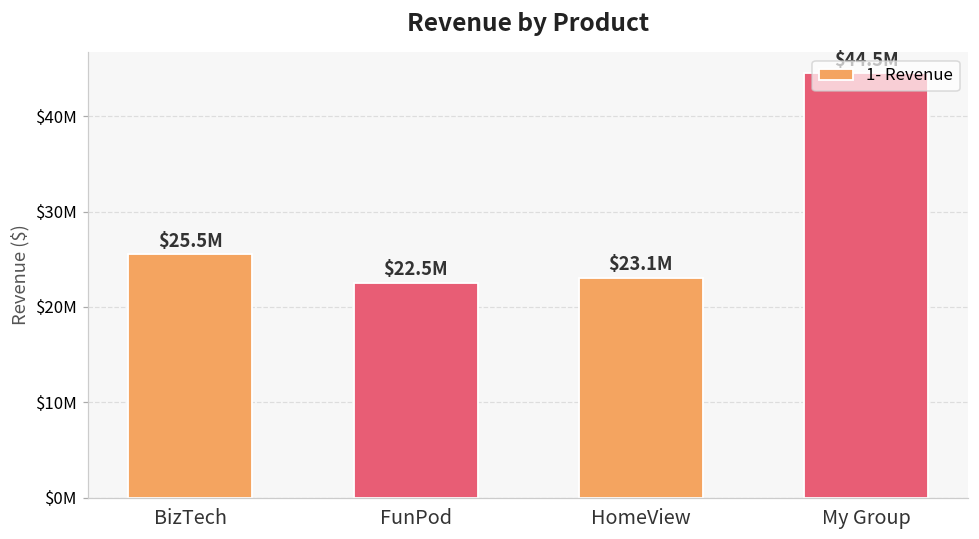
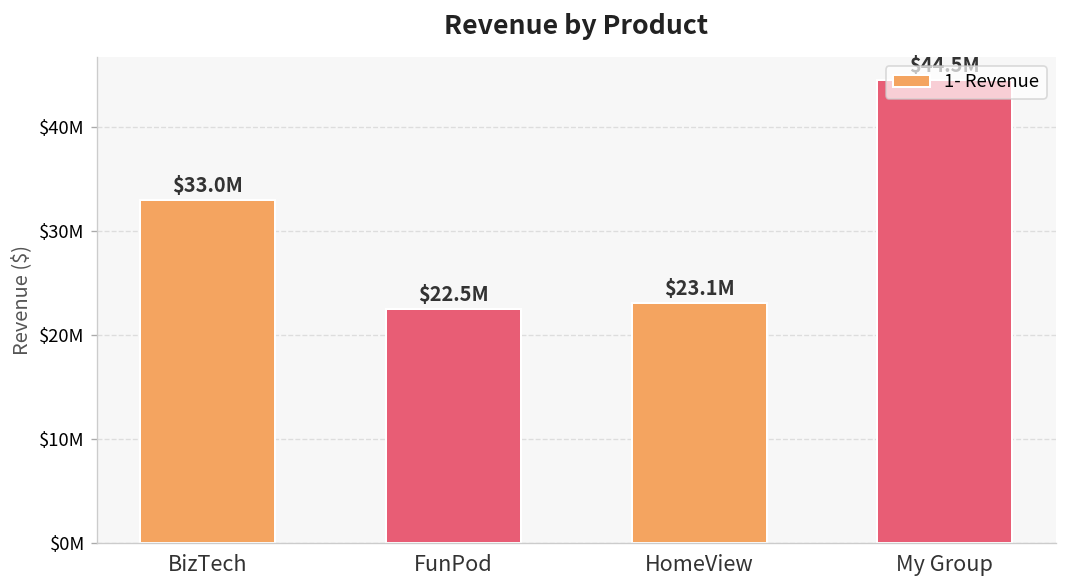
  {
-   "BizTech": "$25.5M",
+   "BizTech": "$33.0M",
    "FunPod": "$22.5M",
    "HomeView": "$23.1M"
  }
